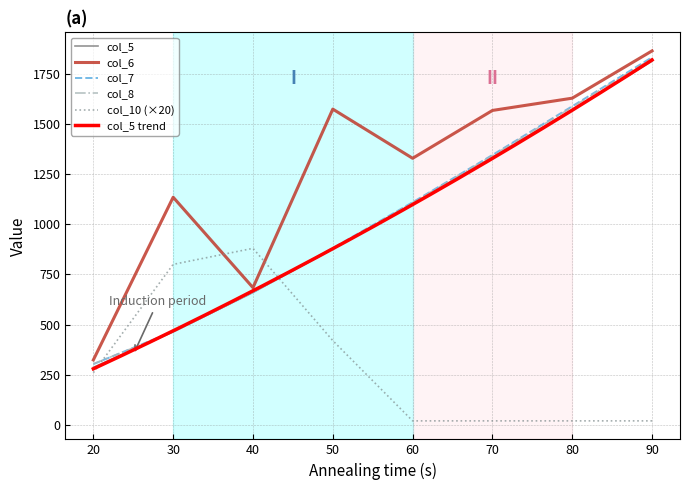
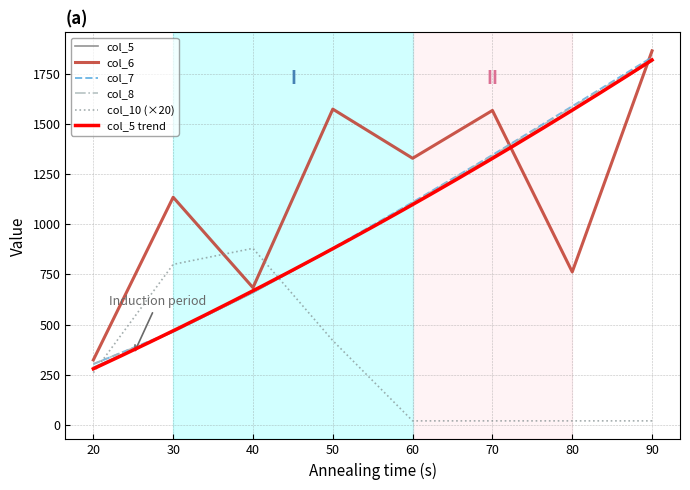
  {
    "col_6": {
      "20": 320,
      "30": 1130,
      "40": 680,
      "50": 1570,
      "60": 1330,
      "70": 1570,
-     "80": 1630,
+     "80": 760,
      "90": 1860
    }
  }
